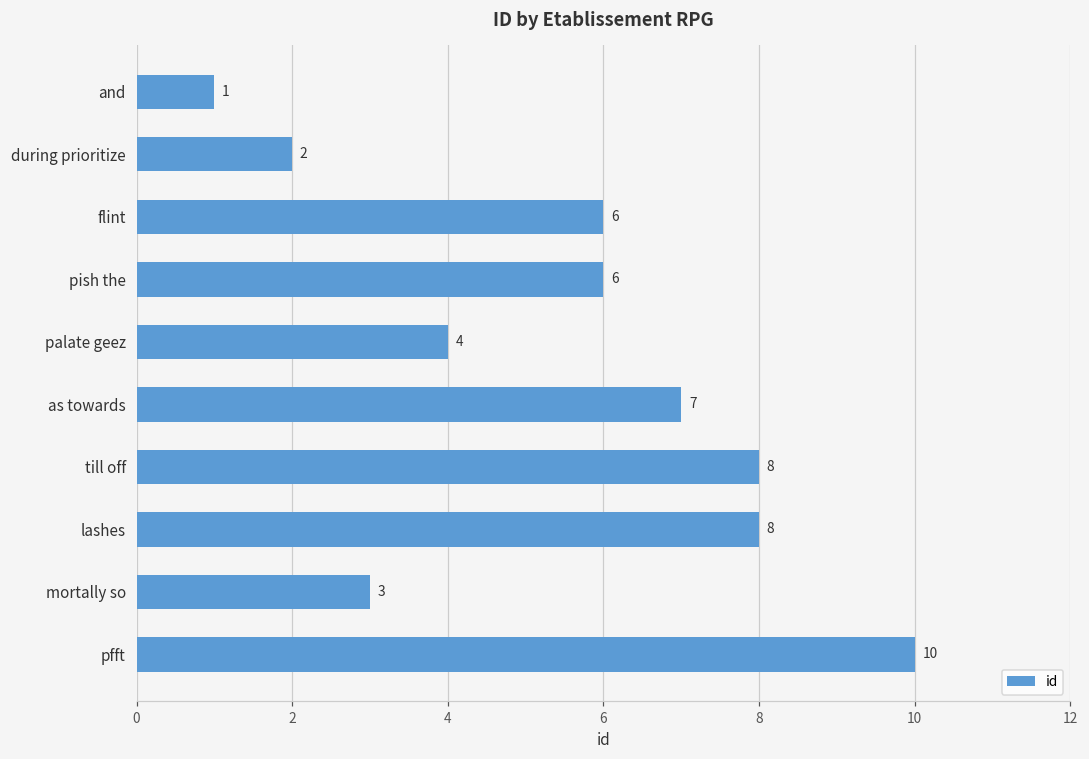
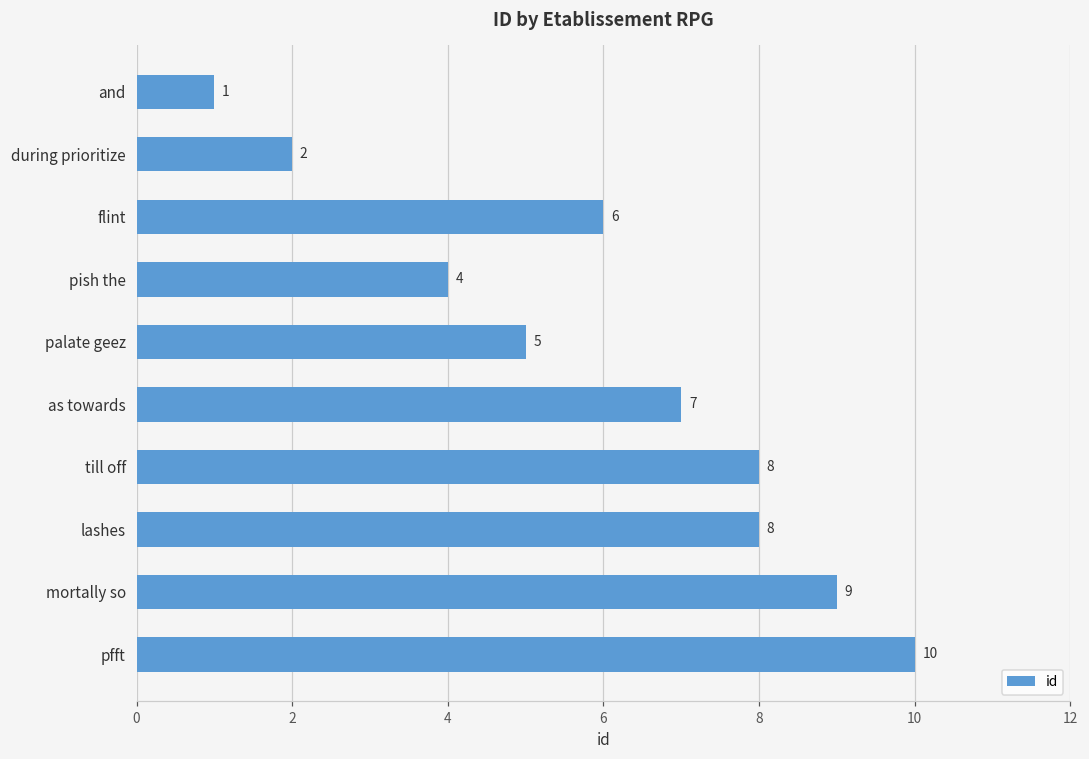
  {
    "and": 1,
    "during prioritize": 2,
    "flint": 6,
-   "pish the": 6,
-   "palate geez": 4,
+   "pish the": 4,
+   "palate geez": 5,
    "as towards": 7,
    "till off": 8,
    "lashes": 8,
-   "mortally so": 3,
+   "mortally so": 9,
    "pfft": 10
  }
